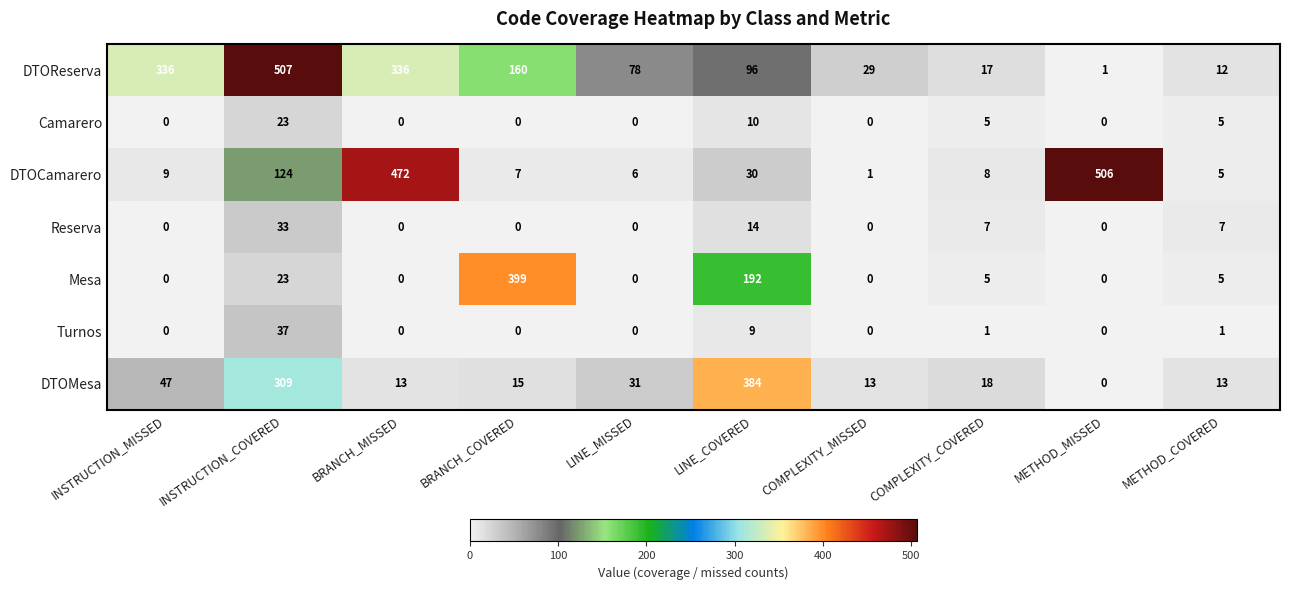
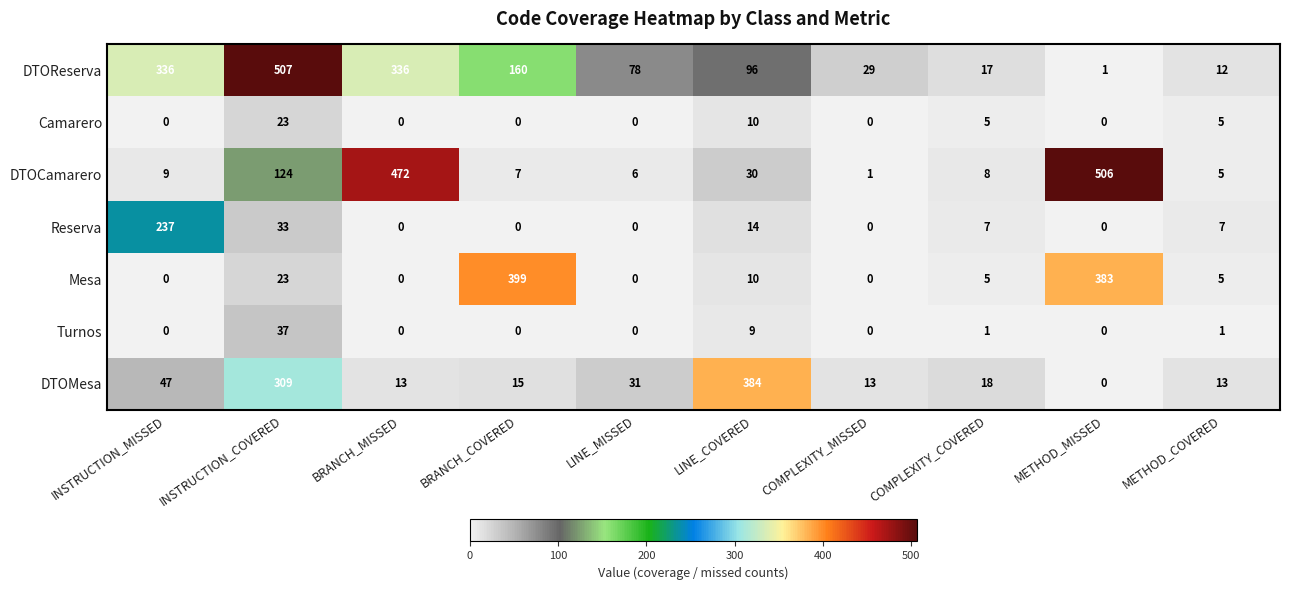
  {
    "DTOReserva": {
      "INSTRUCTION_MISSED": 336,
      "INSTRUCTION_COVERED": 507,
      "BRANCH_MISSED": 336,
      "BRANCH_COVERED": 160,
      "LINE_MISSED": 78,
      "LINE_COVERED": 96,
      "COMPLEXITY_MISSED": 29,
      "COMPLEXITY_COVERED": 17,
      "METHOD_MISSED": 1,
      "METHOD_COVERED": 12
    },
    "Camarero": {
      "INSTRUCTION_MISSED": 0,
      "INSTRUCTION_COVERED": 23,
      "BRANCH_MISSED": 0,
      "BRANCH_COVERED": 0,
      "LINE_MISSED": 0,
      "LINE_COVERED": 10,
      "COMPLEXITY_MISSED": 0,
      "COMPLEXITY_COVERED": 5,
      "METHOD_MISSED": 0,
      "METHOD_COVERED": 5
    },
    "DTOCamarero": {
      "INSTRUCTION_MISSED": 9,
      "INSTRUCTION_COVERED": 124,
      "BRANCH_MISSED": 472,
      "BRANCH_COVERED": 7,
      "LINE_MISSED": 6,
      "LINE_COVERED": 30,
      "COMPLEXITY_MISSED": 1,
      "COMPLEXITY_COVERED": 8,
      "METHOD_MISSED": 506,
      "METHOD_COVERED": 5
    },
    "Reserva": {
-     "INSTRUCTION_MISSED": 0,
+     "INSTRUCTION_MISSED": 237,
      "INSTRUCTION_COVERED": 33,
      "BRANCH_MISSED": 0,
      "BRANCH_COVERED": 0,
      "LINE_MISSED": 0,
      "LINE_COVERED": 14,
      "COMPLEXITY_MISSED": 0,
      "COMPLEXITY_COVERED": 7,
      "METHOD_MISSED": 0,
      "METHOD_COVERED": 7
    },
    "Mesa": {
      "INSTRUCTION_MISSED": 0,
      "INSTRUCTION_COVERED": 23,
      "BRANCH_MISSED": 0,
      "BRANCH_COVERED": 399,
      "LINE_MISSED": 0,
-     "LINE_COVERED": 192,
+     "LINE_COVERED": 10,
      "COMPLEXITY_MISSED": 0,
      "COMPLEXITY_COVERED": 5,
-     "METHOD_MISSED": 0,
+     "METHOD_MISSED": 383,
      "METHOD_COVERED": 5
    },
    "Turnos": {
      "INSTRUCTION_MISSED": 0,
      "INSTRUCTION_COVERED": 37,
      "BRANCH_MISSED": 0,
      "BRANCH_COVERED": 0,
      "LINE_MISSED": 0,
      "LINE_COVERED": 9,
      "COMPLEXITY_MISSED": 0,
      "COMPLEXITY_COVERED": 1,
      "METHOD_MISSED": 0,
      "METHOD_COVERED": 1
    },
    "DTOMesa": {
      "INSTRUCTION_MISSED": 47,
      "INSTRUCTION_COVERED": 309,
      "BRANCH_MISSED": 13,
      "BRANCH_COVERED": 15,
      "LINE_MISSED": 31,
      "LINE_COVERED": 384,
      "COMPLEXITY_MISSED": 13,
      "COMPLEXITY_COVERED": 18,
      "METHOD_MISSED": 0,
      "METHOD_COVERED": 13
    }
  }
